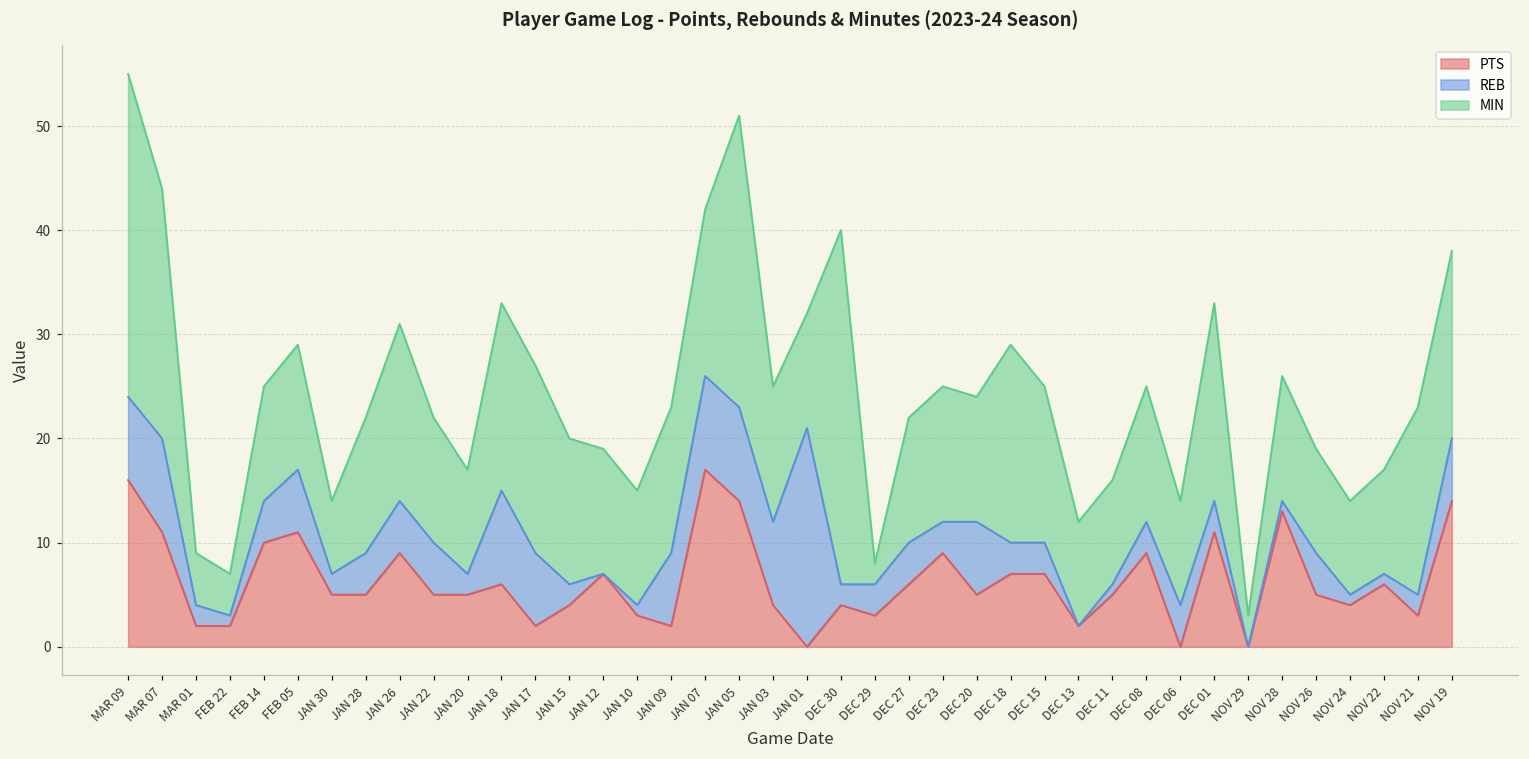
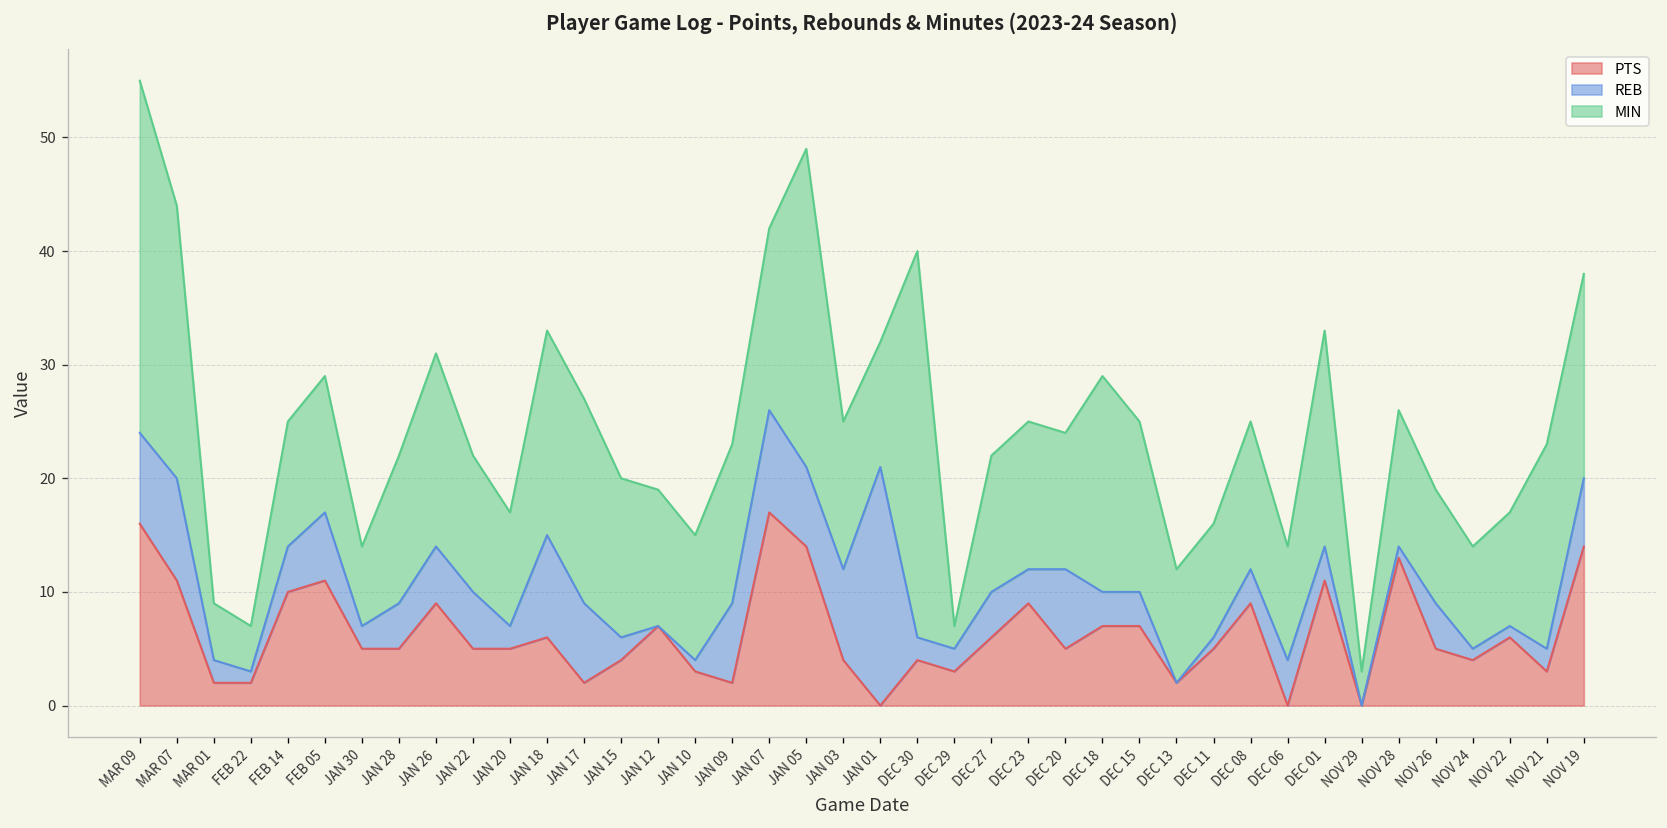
  {
    "PTS": {
      "MAR 09": 16,
      "MAR 07": 11,
      "MAR 01": 2,
      "FEB 22": 2,
      "FEB 14": 10,
      "FEB 05": 11,
      "JAN 30": 5,
      "JAN 28": 5,
      "JAN 26": 9,
      "JAN 22": 5,
      "JAN 20": 5,
      "JAN 18": 6,
      "JAN 17": 2,
      "JAN 15": 4,
      "JAN 10": 3,
      "JAN 09": 2,
      "JAN 07": 17,
      "JAN 05": 14,
      "JAN 03": 4,
      "JAN 01": 0,
      "DEC 30": 4,
      "DEC 29": 3,
      "DEC 27": 6,
      "DEC 23": 9,
      "DEC 20": 5,
      "DEC 18": 7,
      "DEC 15": 7,
      "DEC 11": 5,
      "DEC 08": 9,
      "DEC 06": 0,
      "DEC 01": 11,
      "NOV 28": 13,
      "NOV 26": 5,
      "NOV 24": 4,
      "NOV 22": 6,
      "NOV 21": 3,
      "NOV 19": 14
    },
    "REB": {
      "MAR 09": 8,
      "MAR 07": 9,
      "MAR 01": 2,
      "FEB 22": 1,
      "FEB 14": 4,
      "FEB 05": 6,
      "JAN 30": 2,
      "JAN 28": 4,
      "JAN 26": 5,
      "JAN 22": 5,
      "JAN 20": 2,
      "JAN 18": 9,
      "JAN 17": 7,
      "JAN 15": 2,
      "JAN 10": 1,
      "JAN 09": 7,
      "JAN 07": 9,
-     "JAN 05": 9,
+     "JAN 05": 7,
      "JAN 03": 8,
      "JAN 01": 21,
      "DEC 30": 2,
-     "DEC 29": 3,
+     "DEC 29": 2,
      "DEC 27": 4,
      "DEC 23": 3,
      "DEC 20": 7,
      "DEC 18": 3,
      "DEC 15": 3,
      "DEC 11": 1,
      "DEC 08": 3,
      "DEC 06": 4,
      "DEC 01": 3,
      "NOV 28": 1,
      "NOV 26": 4,
      "NOV 24": 1,
      "NOV 22": 1,
      "NOV 21": 2,
      "NOV 19": 6
    },
    "MIN": {
      "MAR 09": 31,
      "MAR 07": 24,
      "MAR 01": 5,
      "FEB 22": 4,
      "FEB 14": 11,
      "FEB 05": 12,
      "JAN 30": 7,
      "JAN 28": 13,
      "JAN 26": 17,
      "JAN 22": 12,
      "JAN 20": 10,
      "JAN 18": 18,
      "JAN 17": 18,
      "JAN 15": 14,
      "JAN 12": 12,
      "JAN 10": 11,
      "JAN 09": 14,
      "JAN 07": 16,
      "JAN 05": 28,
      "JAN 03": 13,
      "JAN 01": 11,
      "DEC 30": 34,
      "DEC 29": 2,
      "DEC 27": 12,
      "DEC 23": 13,
      "DEC 20": 12,
      "DEC 18": 19,
      "DEC 15": 15,
      "DEC 13": 10,
      "DEC 11": 10,
      "DEC 08": 13,
      "DEC 06": 10,
      "DEC 01": 19,
      "NOV 29": 3,
      "NOV 28": 12,
      "NOV 26": 10,
      "NOV 24": 9,
      "NOV 22": 10,
      "NOV 21": 18,
      "NOV 19": 18
    }
  }
